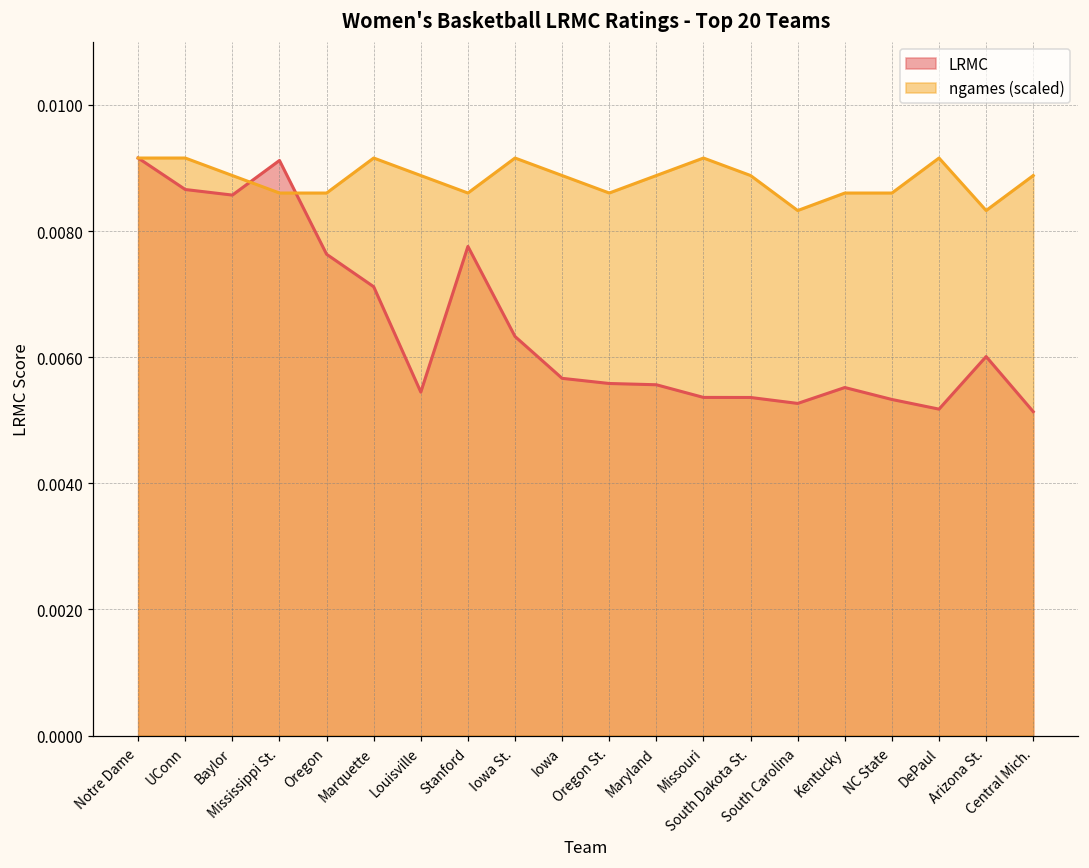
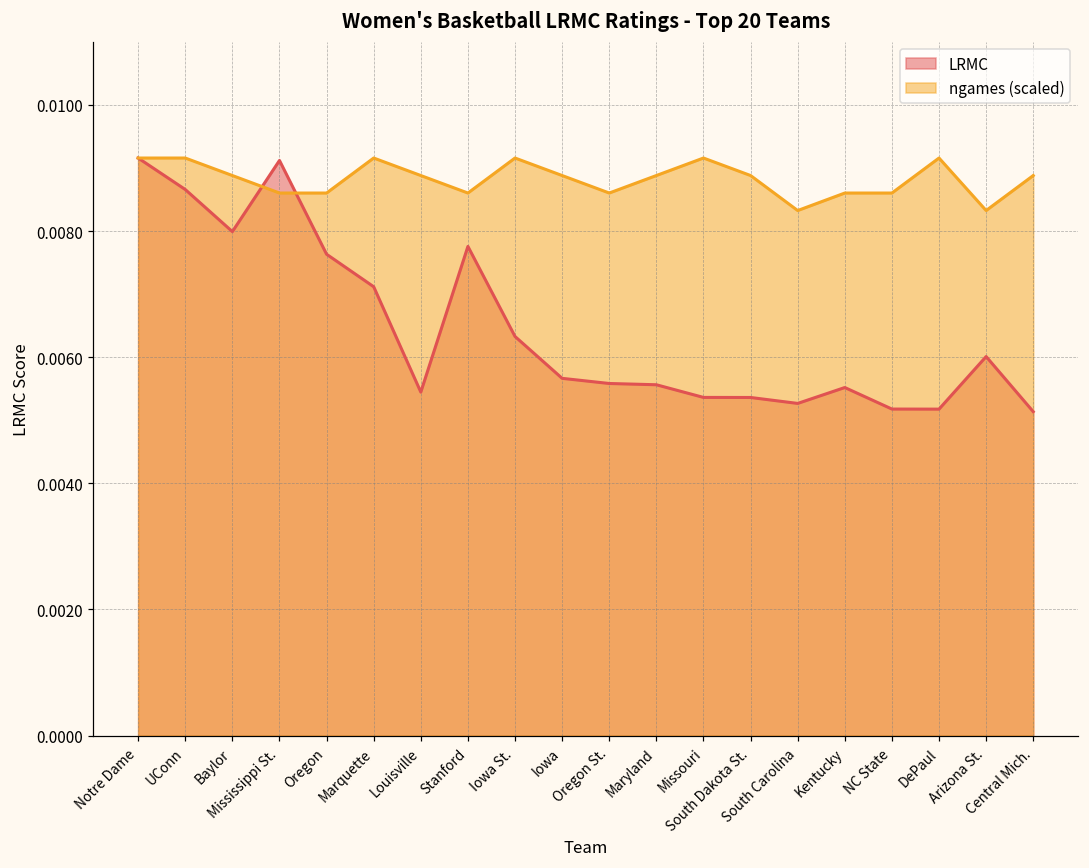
  {
    "LRMC": {
      "UConn": 0.0087,
-     "Baylor": 0.0086,
+     "Baylor": 0.0080,
      "Mississippi St.": 0.0091,
      "Oregon": 0.0076,
      "Marquette": 0.0071,
      "Louisville": 0.0054,
      "Stanford": 0.0078,
      "Iowa St.": 0.0063,
      "Iowa": 0.0057,
      "Oregon St.": 0.0056,
      "Maryland": 0.0056,
      "Missouri": 0.0054,
      "South Dakota St.": 0.0054,
      "South Carolina": 0.0053,
      "Kentucky": 0.0055,
-     "NC State": 0.0053,
+     "NC State": 0.0052,
      "DePaul": 0.0052,
      "Arizona St.": 0.0060,
      "Central Mich.": 0.0051
    },
    "ngames (scaled)": {
      "UConn": 0.0092,
      "Baylor": 0.0089,
      "Mississippi St.": 0.0086,
      "Oregon": 0.0086,
      "Marquette": 0.0092,
      "Louisville": 0.0089,
      "Stanford": 0.0086,
      "Iowa St.": 0.0092,
      "Iowa": 0.0089,
      "Oregon St.": 0.0086,
      "Maryland": 0.0089,
      "Missouri": 0.0092,
      "South Dakota St.": 0.0089,
      "South Carolina": 0.0083,
      "Kentucky": 0.0086,
      "NC State": 0.0086,
      "DePaul": 0.0092,
      "Arizona St.": 0.0083,
      "Central Mich.": 0.0089
    }
  }
